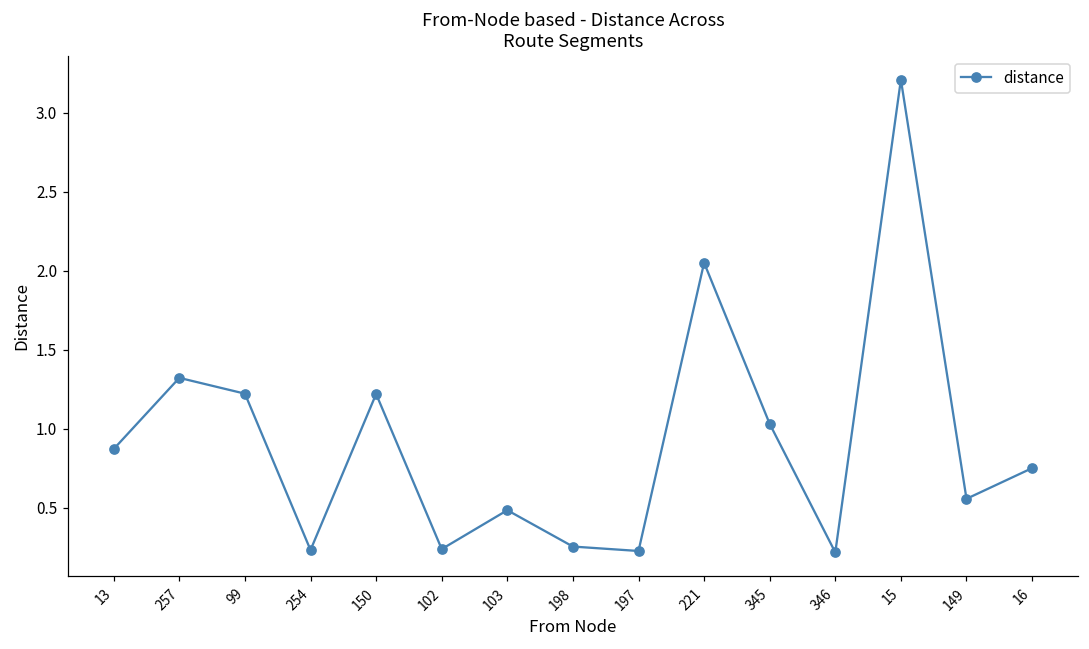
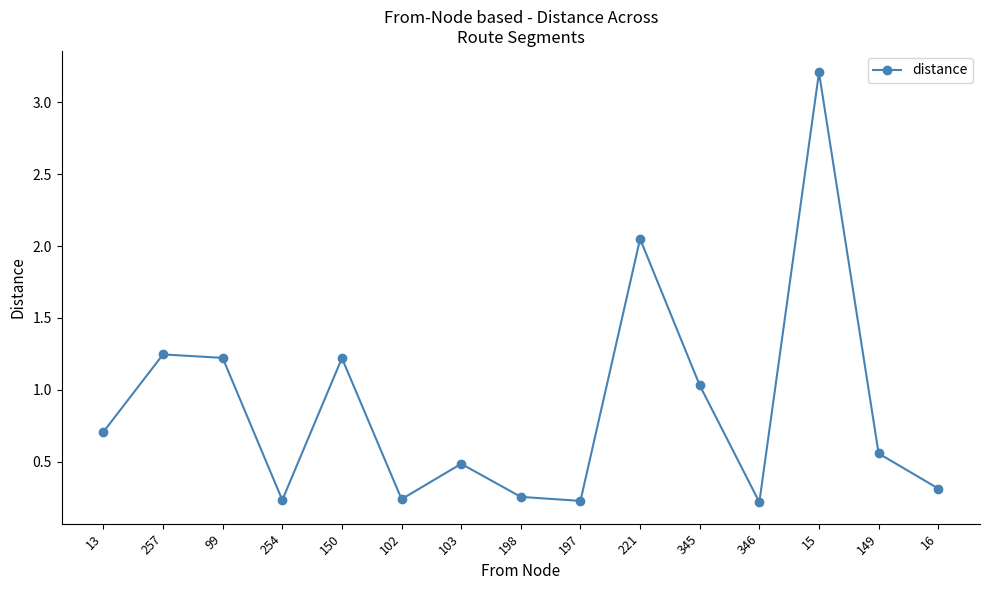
  {
-   "13": 0.87,
-   "257": 1.32,
+   "13": 0.71,
+   "257": 1.25,
    "99": 1.22,
    "254": 0.23,
    "150": 1.22,
    "102": 0.24,
    "103": 0.49,
    "198": 0.26,
    "197": 0.23,
    "221": 2.05,
    "345": 1.03,
    "346": 0.22,
    "15": 3.21,
    "149": 0.56,
-   "16": 0.75
+   "16": 0.31
  }
